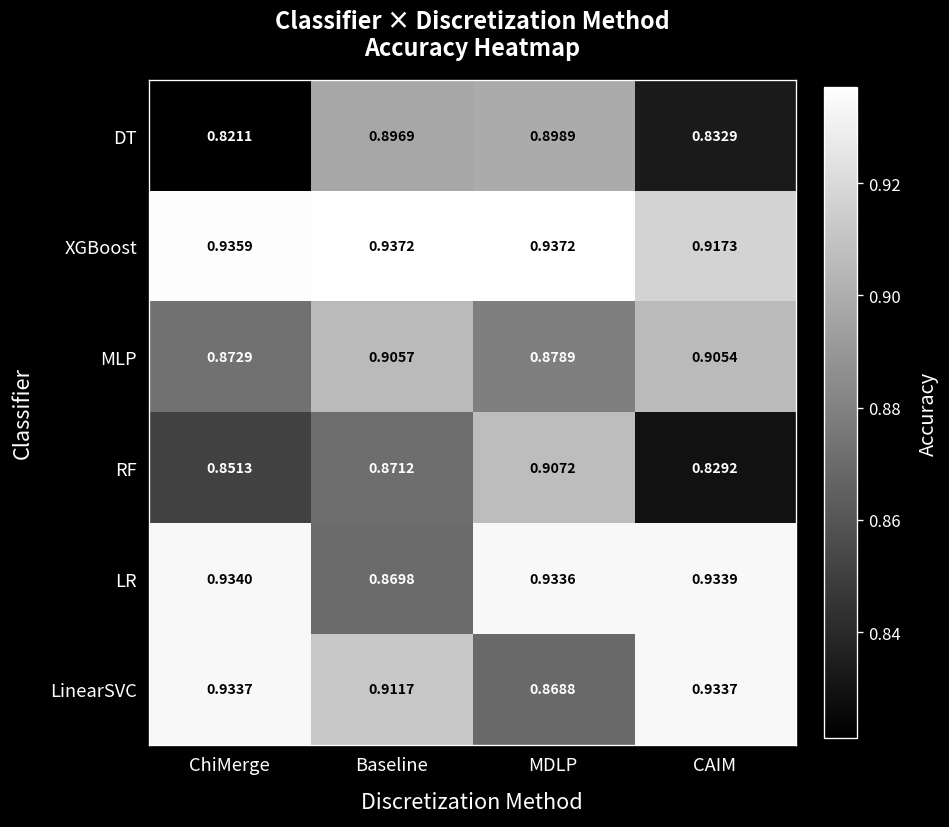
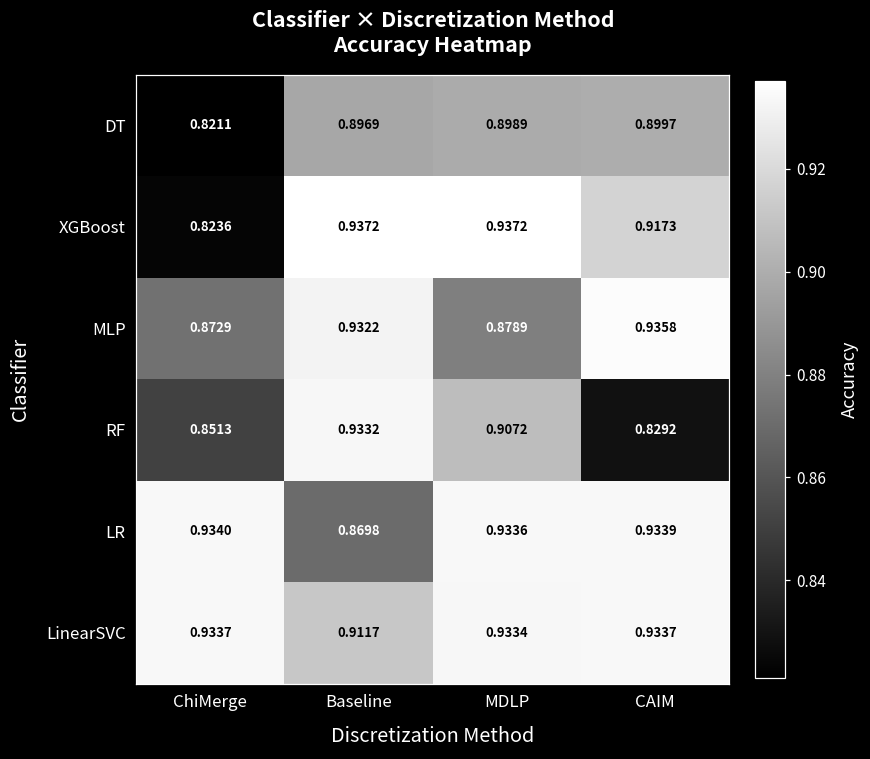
  {
    "DT": {
      "ChiMerge": 0.8211,
      "Baseline": 0.8969,
      "MDLP": 0.8989,
-     "CAIM": 0.8329
+     "CAIM": 0.8997
    },
    "XGBoost": {
-     "ChiMerge": 0.9359,
+     "ChiMerge": 0.8236,
      "Baseline": 0.9372,
      "MDLP": 0.9372,
      "CAIM": 0.9173
    },
    "MLP": {
      "ChiMerge": 0.8729,
-     "Baseline": 0.9057,
+     "Baseline": 0.9322,
      "MDLP": 0.8789,
-     "CAIM": 0.9054
+     "CAIM": 0.9358
    },
    "RF": {
      "ChiMerge": 0.8513,
-     "Baseline": 0.8712,
+     "Baseline": 0.9332,
      "MDLP": 0.9072,
      "CAIM": 0.8292
    },
    "LR": {
      "ChiMerge": 0.9340,
      "Baseline": 0.8698,
      "MDLP": 0.9336,
      "CAIM": 0.9339
    },
    "LinearSVC": {
      "ChiMerge": 0.9337,
      "Baseline": 0.9117,
-     "MDLP": 0.8688,
+     "MDLP": 0.9334,
      "CAIM": 0.9337
    }
  }
